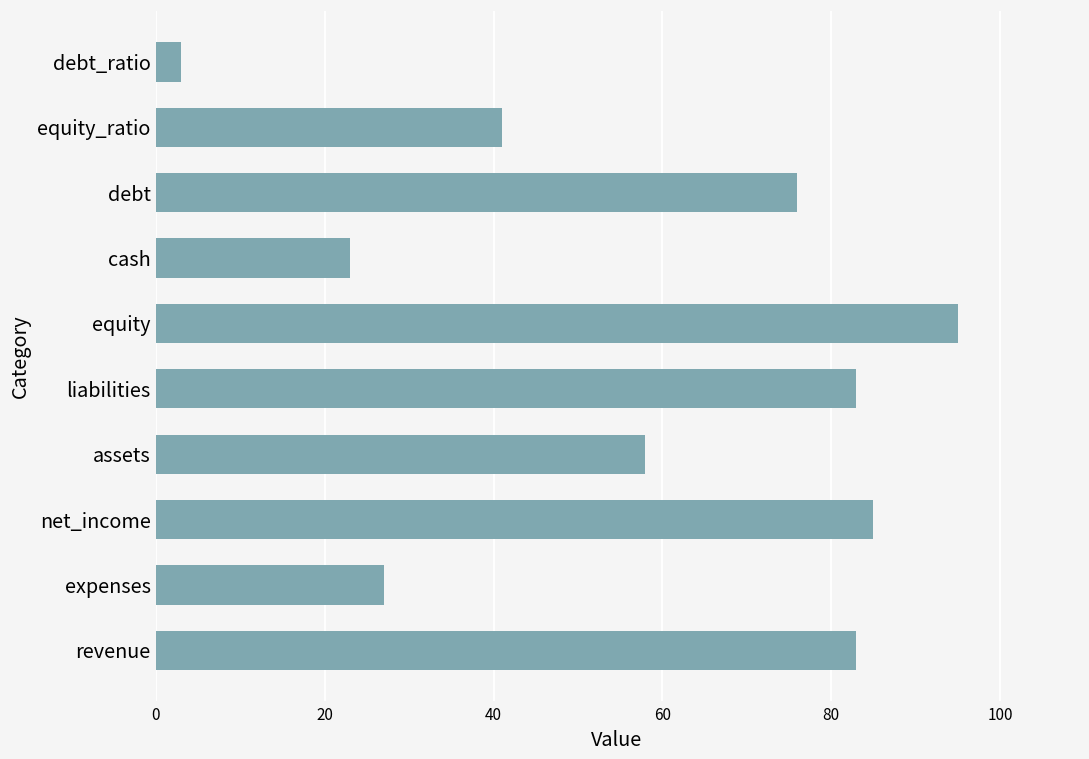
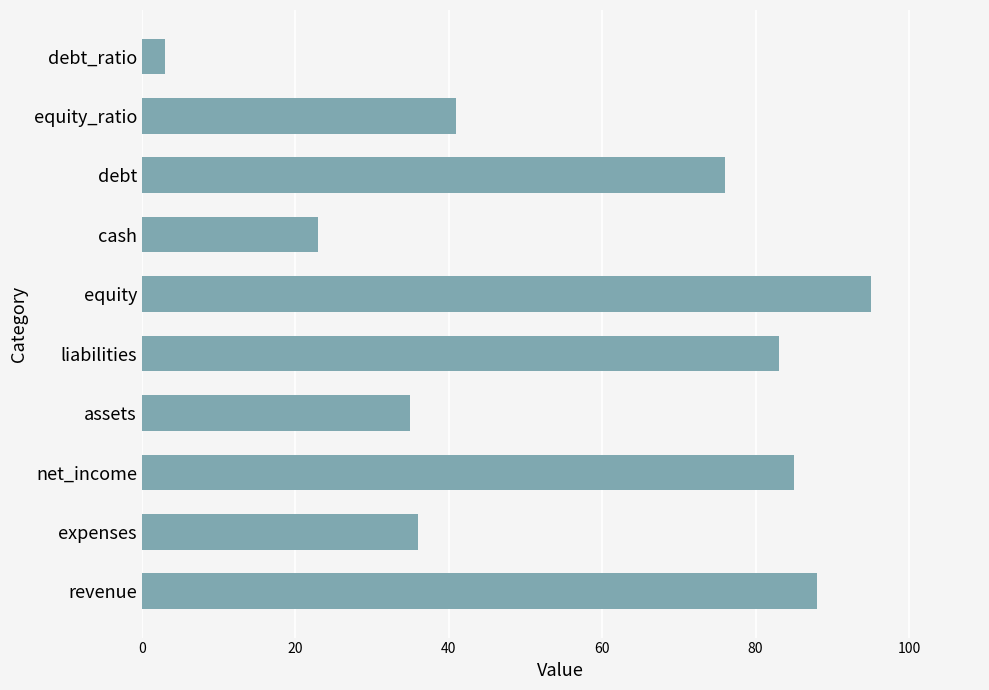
  {
    "debt_ratio": 3,
    "equity_ratio": 41,
    "debt": 76,
    "cash": 23,
    "equity": 95,
    "liabilities": 83,
-   "assets": 58,
+   "assets": 35,
    "net_income": 85,
-   "expenses": 27,
-   "revenue": 83
+   "expenses": 36,
+   "revenue": 88
  }
